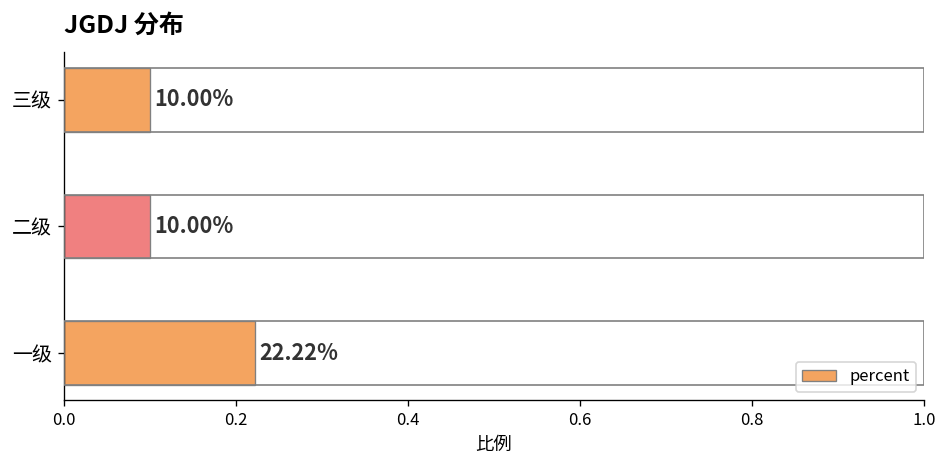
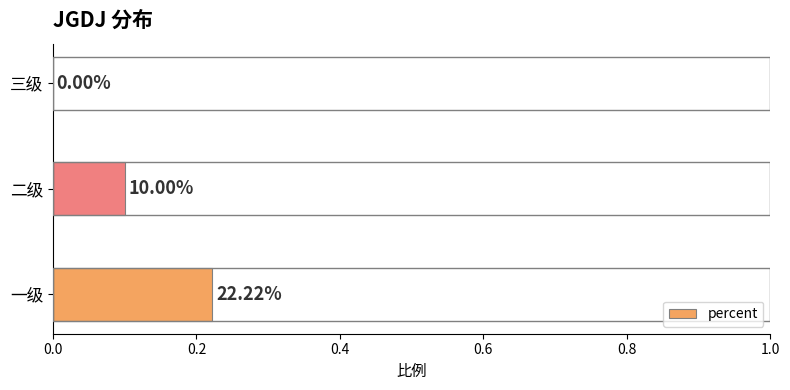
  {
-   "三级": "10.00%",
+   "三级": "0.00%",
    "二级": "10.00%",
    "一级": "22.22%"
  }
